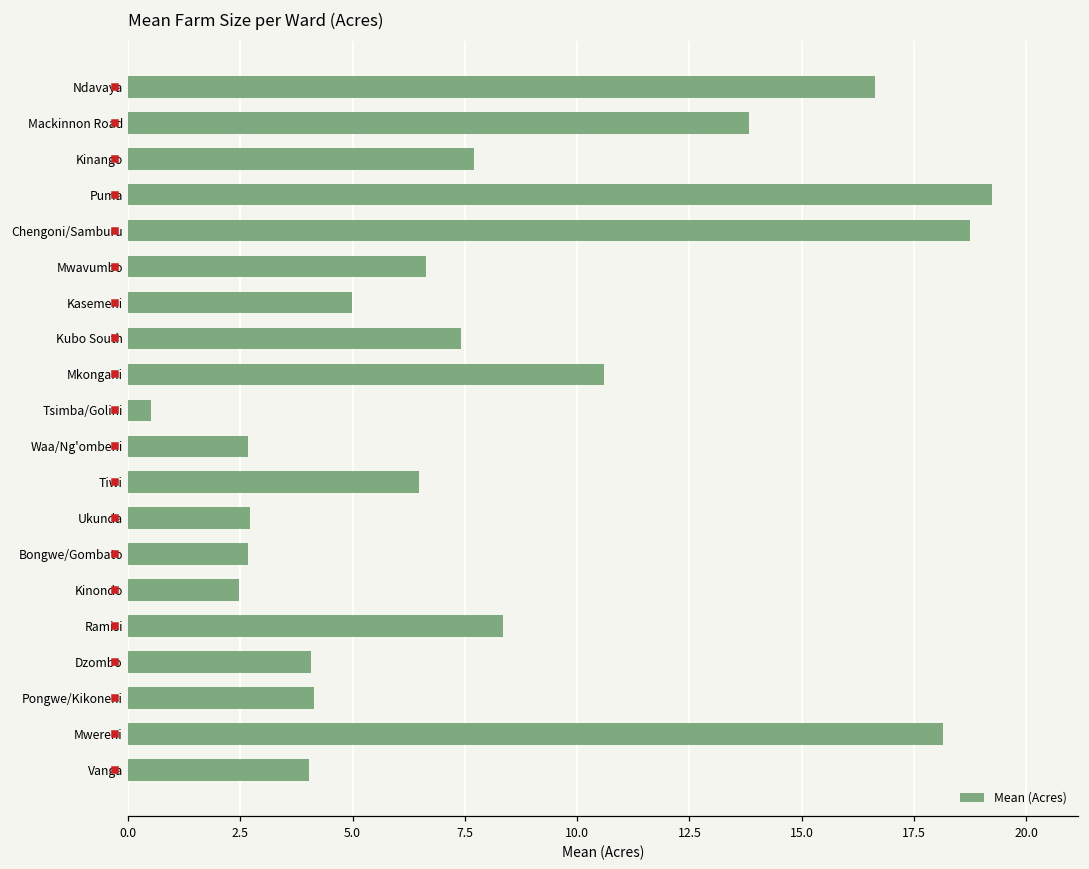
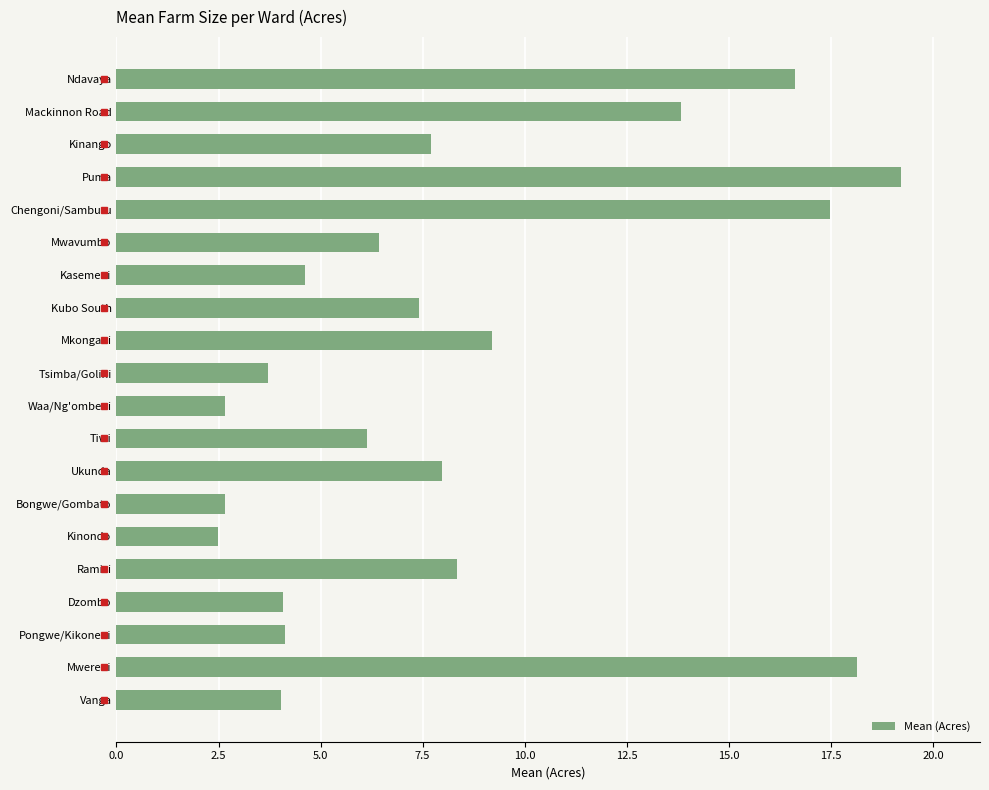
  {
    "Mean (Acres)": {
      "Ndavaya": 16.6,
      "Mackinnon Road": 13.8,
      "Kinango": 7.7,
      "Puma": 19.2,
-     "Chengoni/Samburu": 18.8,
-     "Mwavumbo": 6.6,
-     "Kasemeni": 5.0,
+     "Chengoni/Samburu": 17.5,
+     "Mwavumbo": 6.4,
+     "Kasemeni": 4.6,
      "Kubo South": 7.4,
-     "Mkongani": 10.6,
-     "Tsimba/Golini": 0.5,
+     "Mkongani": 9.2,
+     "Tsimba/Golini": 3.7,
      "Waa/Ng'ombeni": 2.7,
-     "Tiwi": 6.5,
-     "Ukunda": 2.7,
+     "Tiwi": 6.1,
+     "Ukunda": 8.0,
      "Bongwe/Gombato": 2.7,
      "Kinondo": 2.5,
      "Ramisi": 8.3,
      "Dzombo": 4.1,
      "Pongwe/Kikoneni": 4.1,
      "Mwereni": 18.2,
      "Vanga": 4.0
    }
  }
